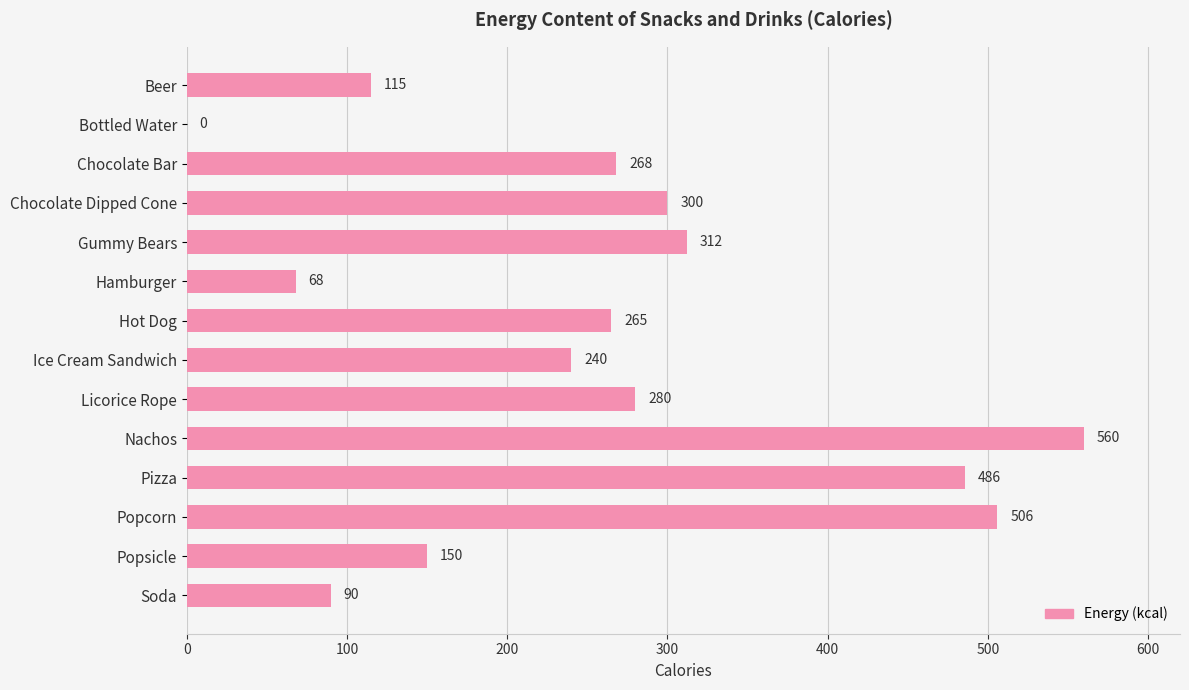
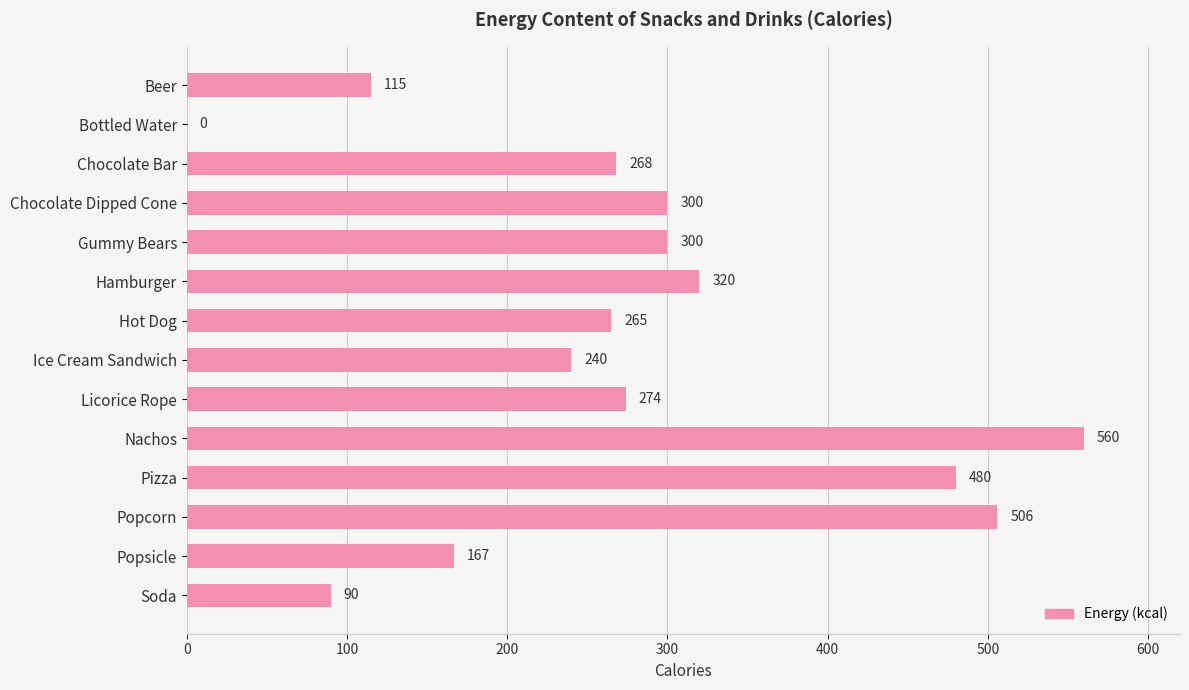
  {
    "Beer": 115,
    "Bottled Water": 0,
    "Chocolate Bar": 268,
    "Chocolate Dipped Cone": 300,
-   "Gummy Bears": 312,
-   "Hamburger": 68,
+   "Gummy Bears": 300,
+   "Hamburger": 320,
    "Hot Dog": 265,
    "Ice Cream Sandwich": 240,
-   "Licorice Rope": 280,
+   "Licorice Rope": 274,
    "Nachos": 560,
-   "Pizza": 486,
+   "Pizza": 480,
    "Popcorn": 506,
-   "Popsicle": 150,
+   "Popsicle": 167,
    "Soda": 90
  }
